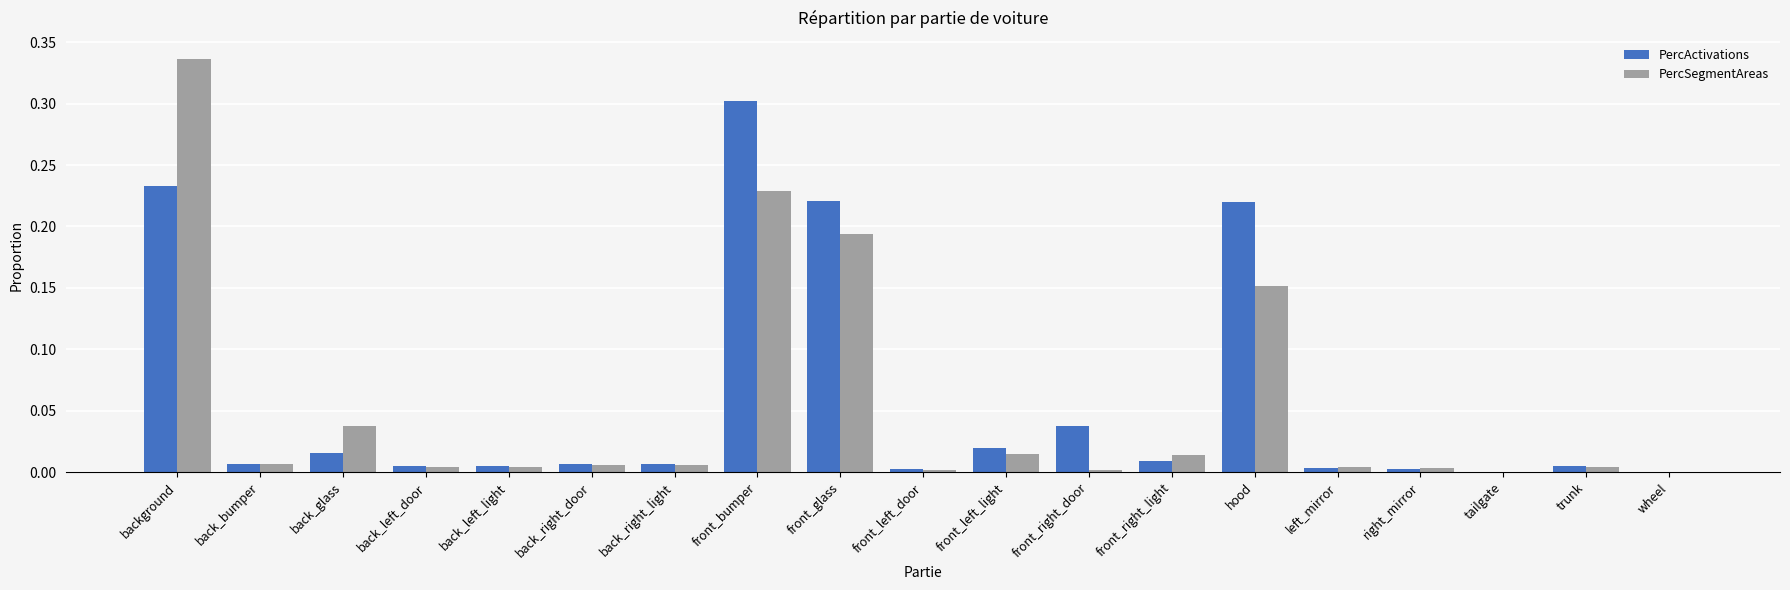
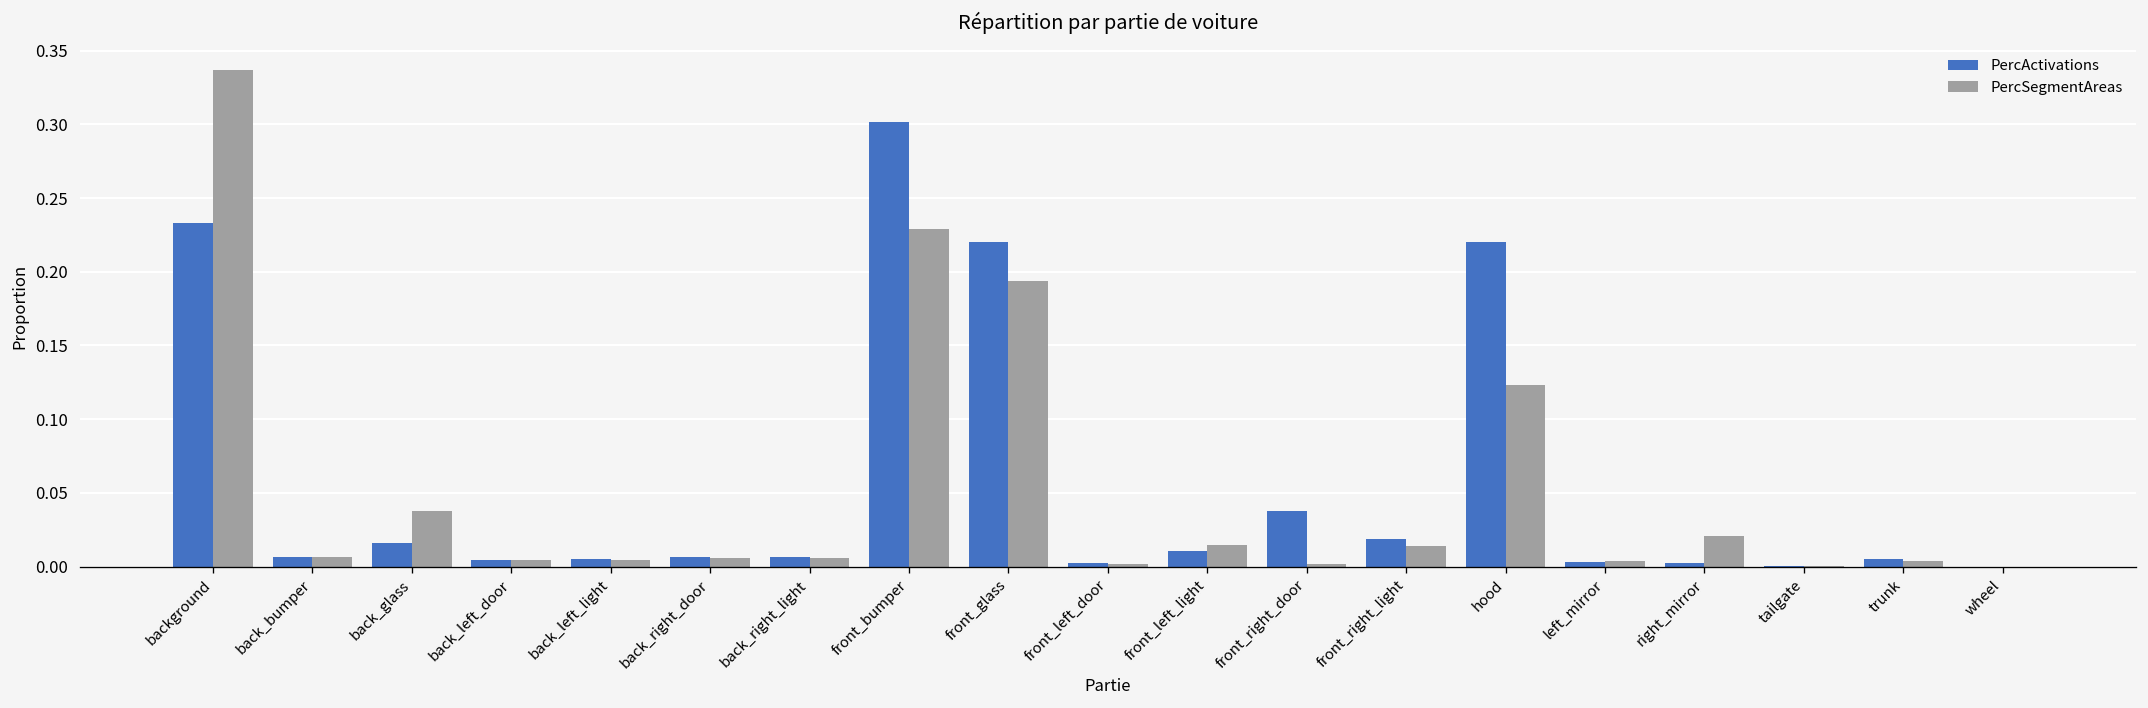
  {
    "PercActivations": {
      "background": 0.233,
      "back_bumper": 0.007,
      "back_glass": 0.016,
      "back_left_door": 0.005,
      "back_left_light": 0.005,
      "back_right_door": 0.006,
      "back_right_light": 0.007,
      "front_bumper": 0.302,
      "front_glass": 0.220,
      "front_left_door": 0.002,
-     "front_left_light": 0.020,
+     "front_left_light": 0.010,
      "front_right_door": 0.038,
-     "front_right_light": 0.009,
+     "front_right_light": 0.019,
      "hood": 0.220,
      "left_mirror": 0.003,
      "right_mirror": 0.003,
      "trunk": 0.005
    },
    "PercSegmentAreas": {
      "background": 0.337,
      "back_bumper": 0.007,
      "back_glass": 0.038,
      "back_left_door": 0.004,
      "back_left_light": 0.004,
      "back_right_door": 0.006,
      "back_right_light": 0.006,
      "front_bumper": 0.229,
      "front_glass": 0.194,
      "front_left_light": 0.015,
      "front_right_light": 0.014,
-     "hood": 0.151,
+     "hood": 0.123,
      "left_mirror": 0.004,
-     "right_mirror": 0.003,
+     "right_mirror": 0.021,
      "trunk": 0.004
    }
  }
